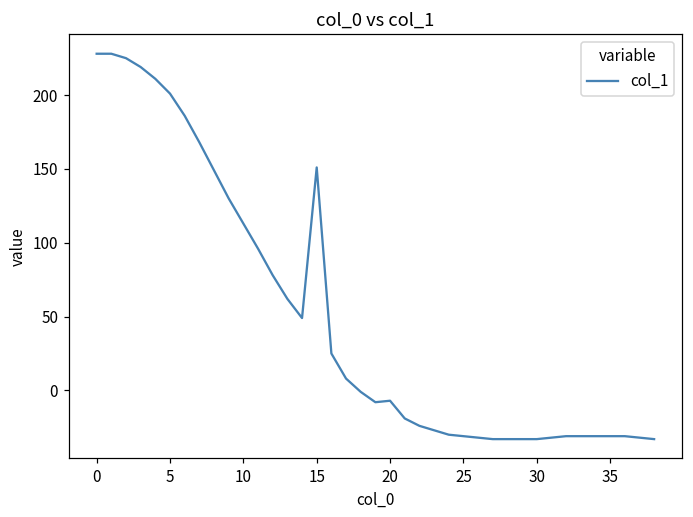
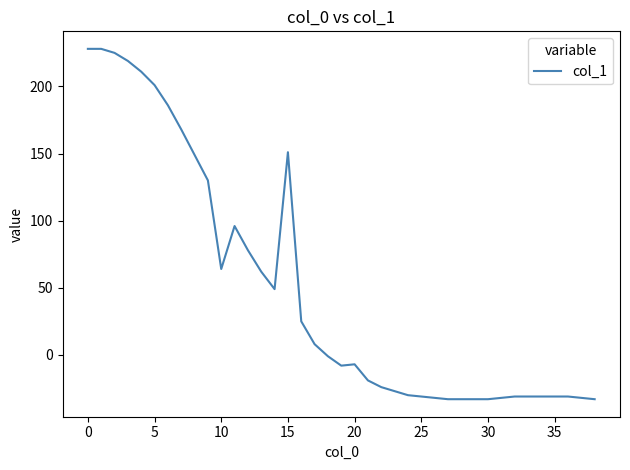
  {
    "0": 228,
    "5": 201,
-   "10": 113,
+   "10": 64,
    "15": 151,
    "20": -7,
    "25": -31,
    "30": -33,
    "35": -31
  }
